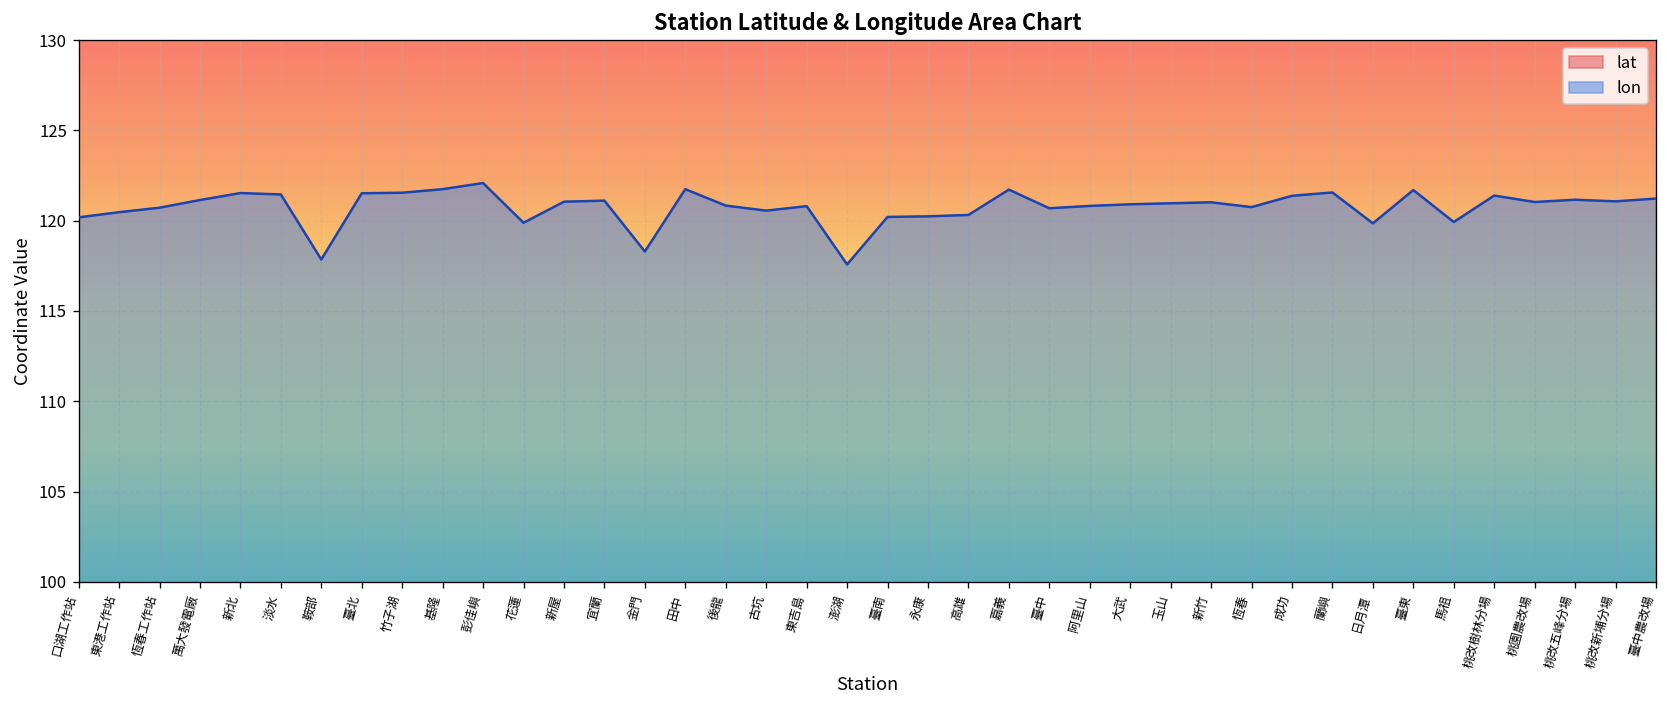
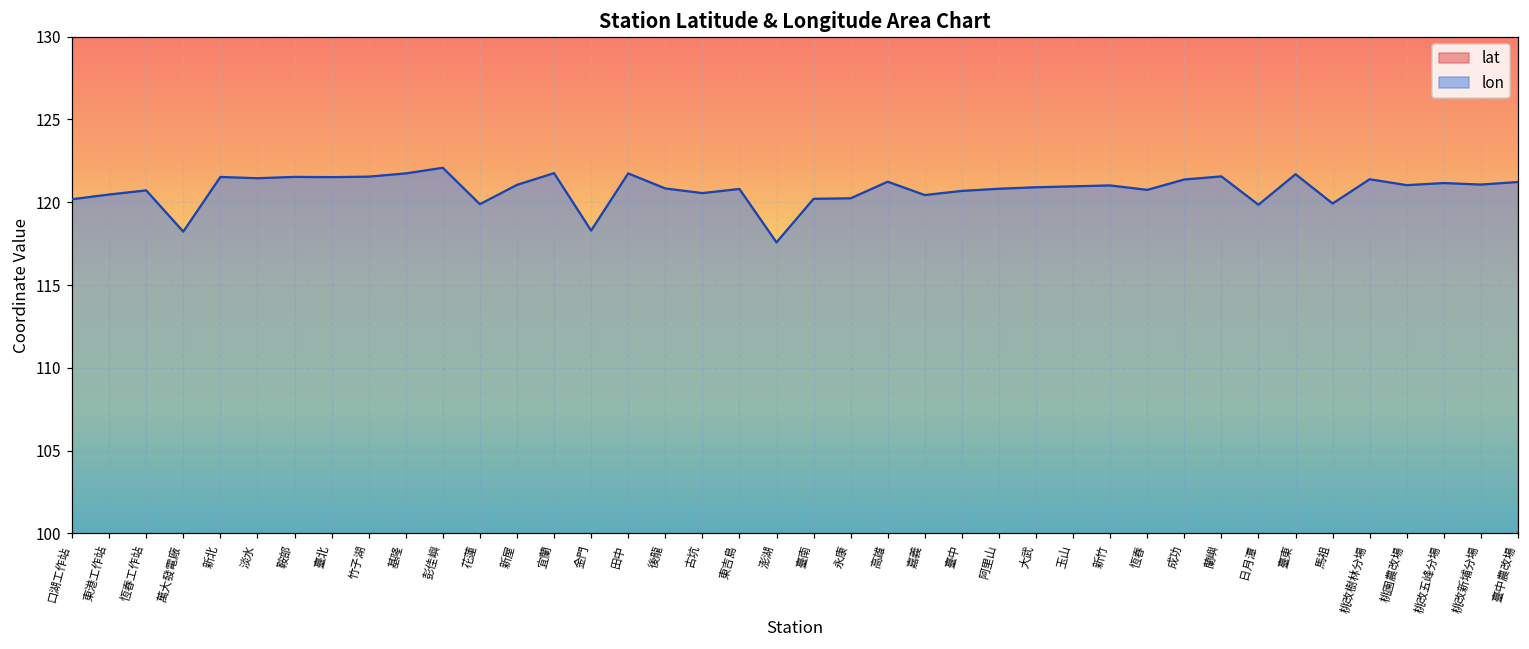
  {
    "lon": {
      "口湖工作站": 120.2,
      "東港工作站": 120.5,
      "恆春工作站": 120.7,
-     "萬大發電廠": 121.1,
+     "萬大發電廠": 118.2,
      "新北": 121.5,
      "淡水": 121.4,
-     "鞍部": 117.8,
+     "鞍部": 121.5,
      "臺北": 121.5,
      "竹子湖": 121.5,
      "基隆": 121.7,
      "彭佳嶼": 122.1,
      "花蓮": 119.9,
      "新屋": 121.0,
-     "宜蘭": 121.1,
+     "宜蘭": 121.8,
      "金門": 118.3,
      "田中": 121.7,
      "後龍": 120.8,
      "古坑": 120.6,
      "東吉島": 120.8,
      "澎湖": 117.6,
      "臺南": 120.2,
      "永康": 120.2,
-     "高雄": 120.3,
-     "嘉義": 121.7,
+     "高雄": 121.2,
+     "嘉義": 120.4,
      "臺中": 120.7,
      "阿里山": 120.8,
      "大武": 120.9,
      "玉山": 121.0,
      "新竹": 121.0,
      "恆春": 120.7,
      "成功": 121.4,
      "蘭嶼": 121.6,
      "日月潭": 119.8,
      "臺東": 121.7,
      "馬祖": 119.9,
      "桃改樹林分場": 121.4,
      "桃園農改場": 121.0,
      "桃改五峰分場": 121.2,
      "桃改新埔分場": 121.1,
      "臺中農改場": 121.2
    }
  }
